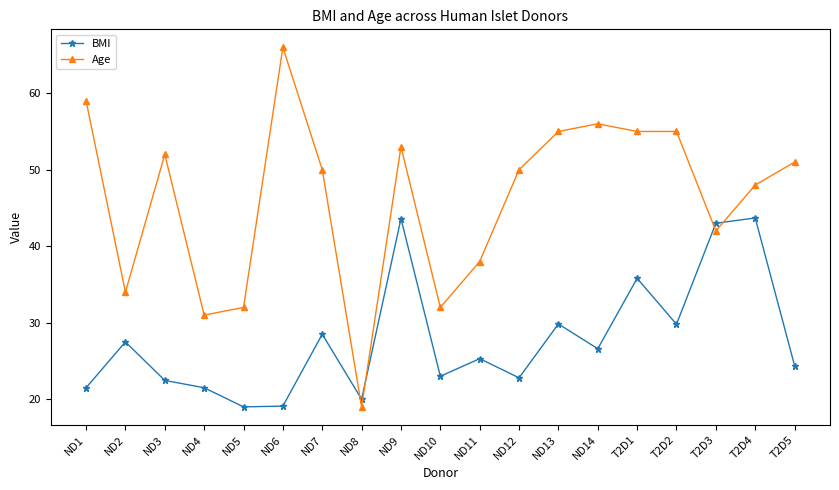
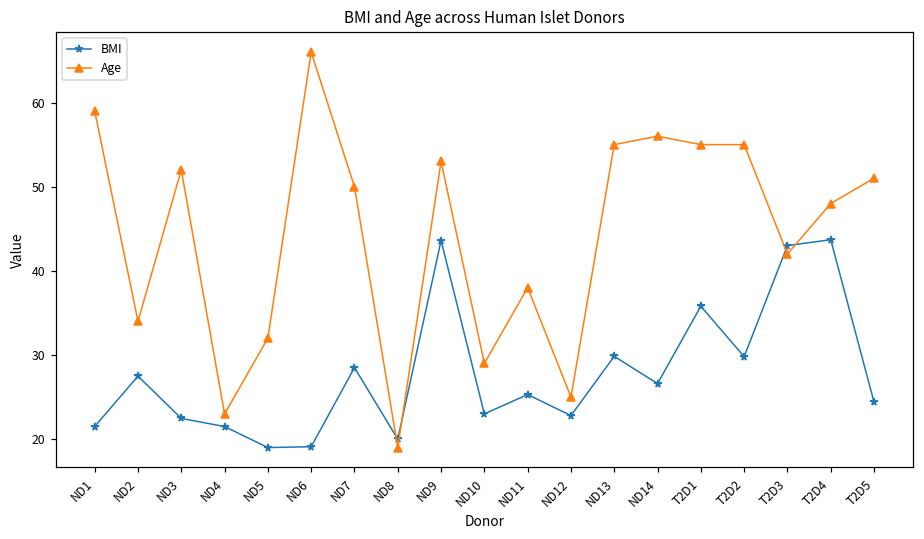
  {
    "BMI": {
      "ND1": 22,
      "ND2": 27,
      "ND3": 22,
      "ND4": 22,
      "ND5": 19,
      "ND6": 19,
      "ND7": 29,
      "ND8": 20,
      "ND9": 44,
      "ND10": 23,
      "ND11": 25,
      "ND12": 23,
      "ND13": 30,
      "ND14": 27,
      "T2D1": 36,
      "T2D2": 30,
      "T2D3": 43,
      "T2D4": 44,
      "T2D5": 24
    },
    "Age": {
      "ND1": 59,
      "ND2": 34,
      "ND3": 52,
-     "ND4": 31,
+     "ND4": 23,
      "ND5": 32,
      "ND6": 66,
      "ND7": 50,
      "ND8": 19,
      "ND9": 53,
-     "ND10": 32,
+     "ND10": 29,
      "ND11": 38,
-     "ND12": 50,
+     "ND12": 25,
      "ND13": 55,
      "ND14": 56,
      "T2D1": 55,
      "T2D2": 55,
      "T2D3": 42,
      "T2D4": 48,
      "T2D5": 51
    }
  }
